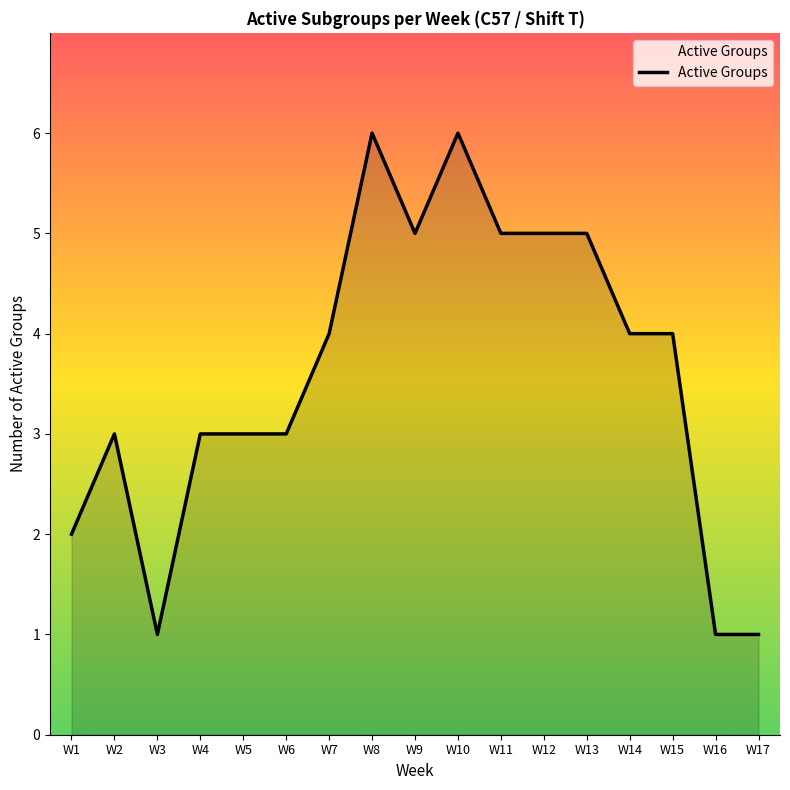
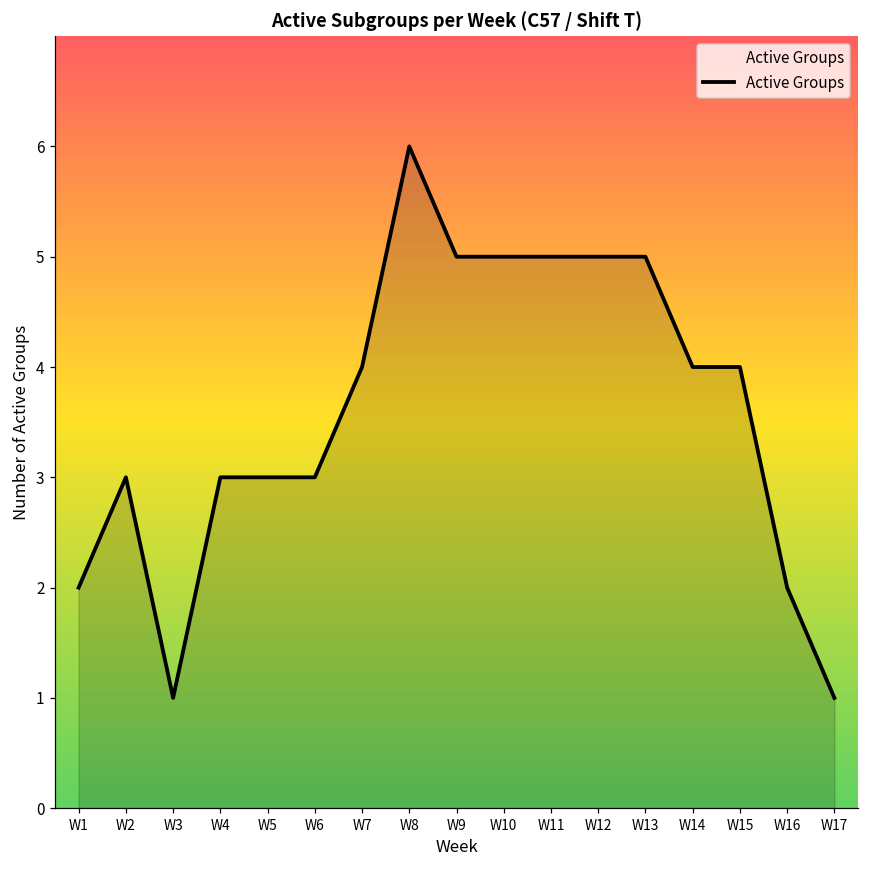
  {
    "W1": 2,
    "W2": 3,
    "W3": 1,
    "W4": 3,
    "W5": 3,
    "W6": 3,
    "W7": 4,
    "W8": 6,
    "W9": 5,
-   "W10": 6,
+   "W10": 5,
    "W11": 5,
    "W12": 5,
    "W13": 5,
    "W14": 4,
    "W15": 4,
-   "W16": 1,
+   "W16": 2,
    "W17": 1
  }
